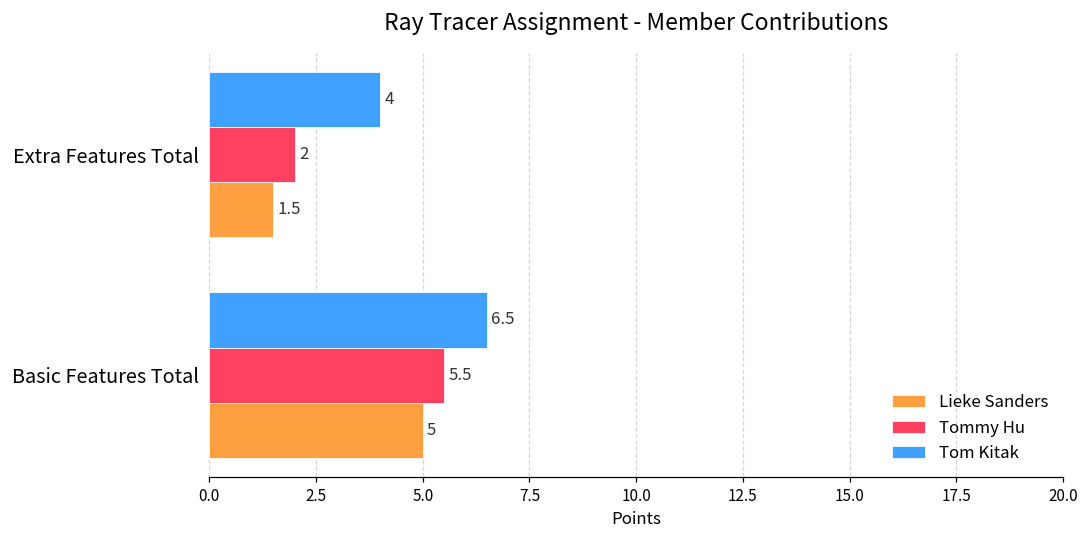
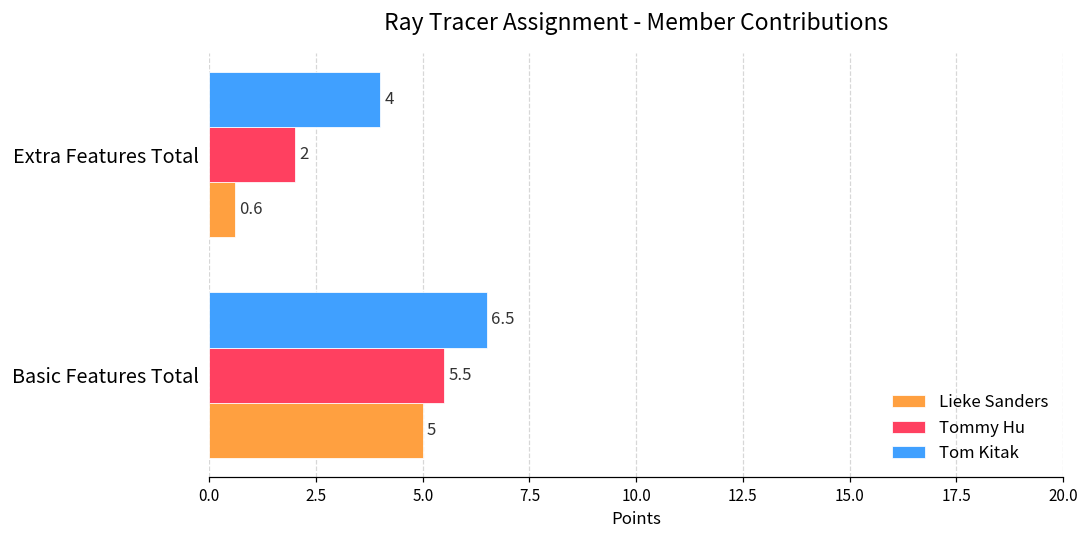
  {
    "Lieke Sanders": {
-     "Extra Features Total": 1.5,
+     "Extra Features Total": 0.6,
      "Basic Features Total": 5
    },
    "Tommy Hu": {
      "Extra Features Total": 2,
      "Basic Features Total": 5.5
    },
    "Tom Kitak": {
      "Extra Features Total": 4,
      "Basic Features Total": 6.5
    }
  }
